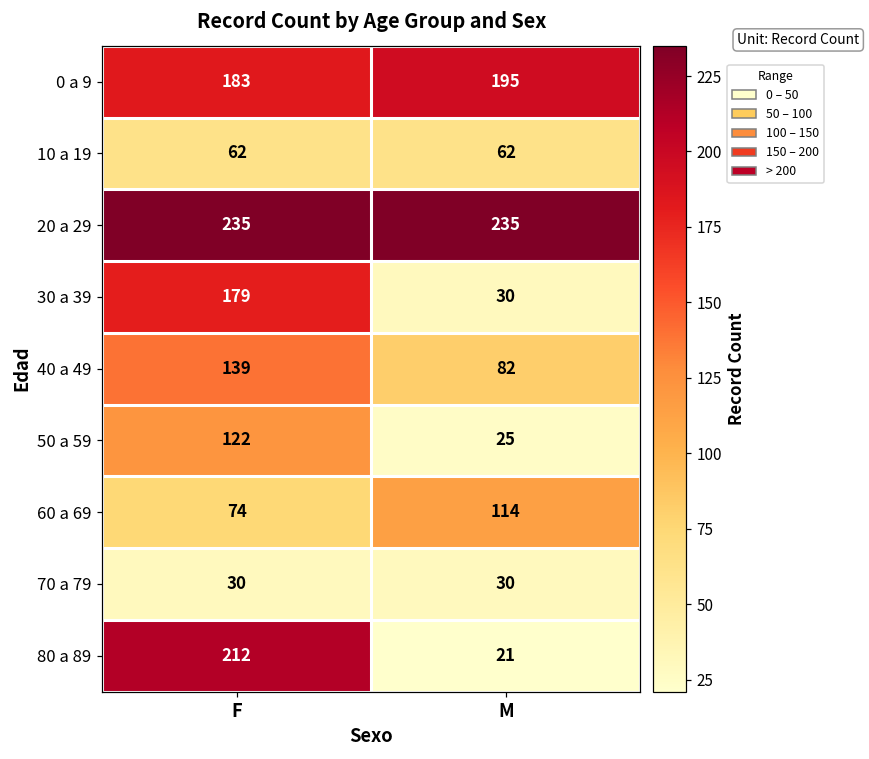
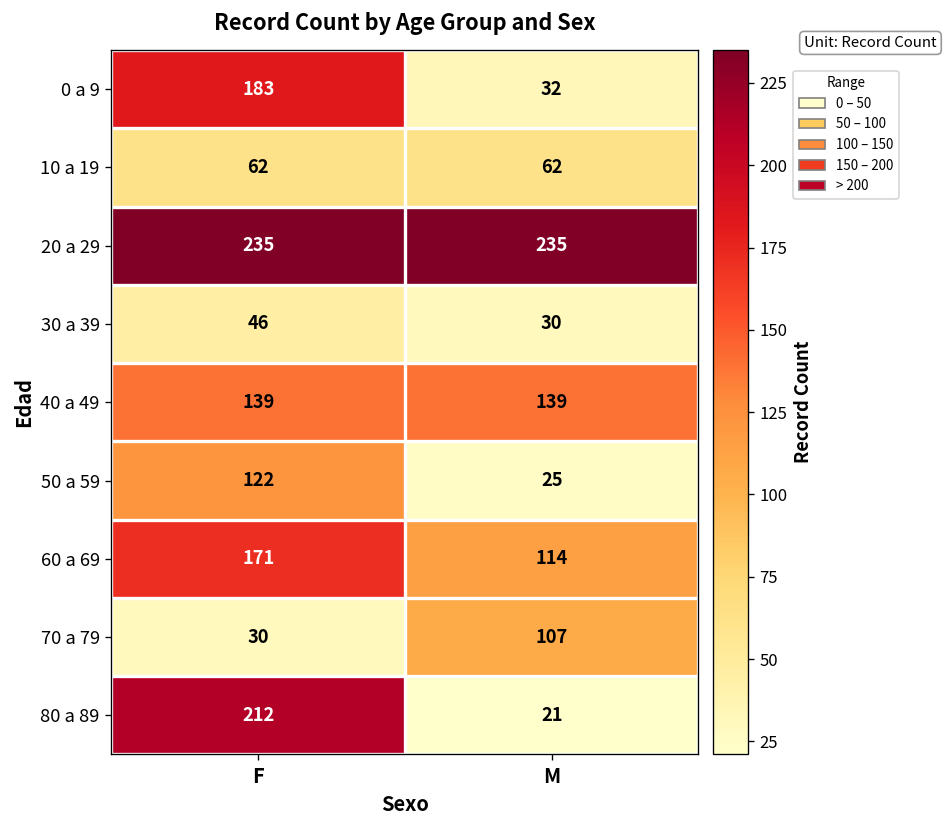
  {
    "0 a 9": {
      "F": 183,
-     "M": 195
+     "M": 32
    },
    "10 a 19": {
      "F": 62,
      "M": 62
    },
    "20 a 29": {
      "F": 235,
      "M": 235
    },
    "30 a 39": {
-     "F": 179,
+     "F": 46,
      "M": 30
    },
    "40 a 49": {
      "F": 139,
-     "M": 82
+     "M": 139
    },
    "50 a 59": {
      "F": 122,
      "M": 25
    },
    "60 a 69": {
-     "F": 74,
+     "F": 171,
      "M": 114
    },
    "70 a 79": {
      "F": 30,
-     "M": 30
+     "M": 107
    },
    "80 a 89": {
      "F": 212,
      "M": 21
    }
  }
